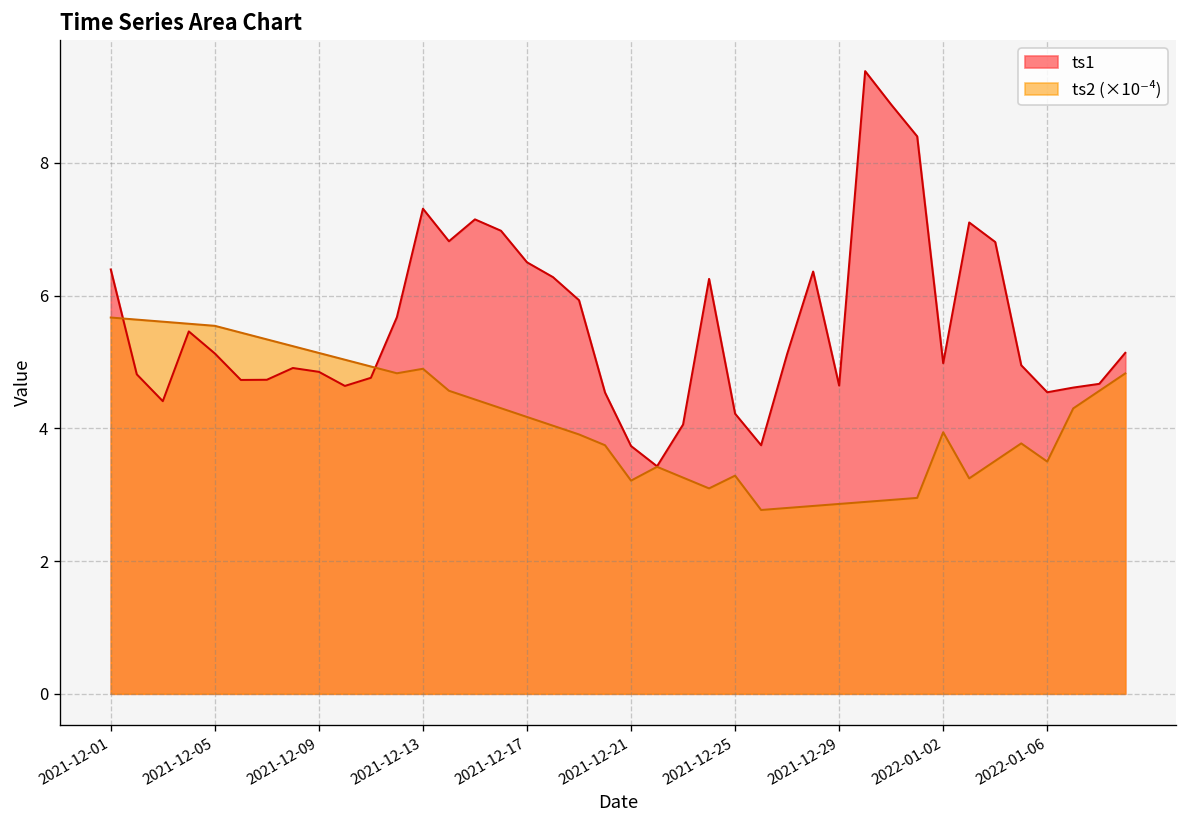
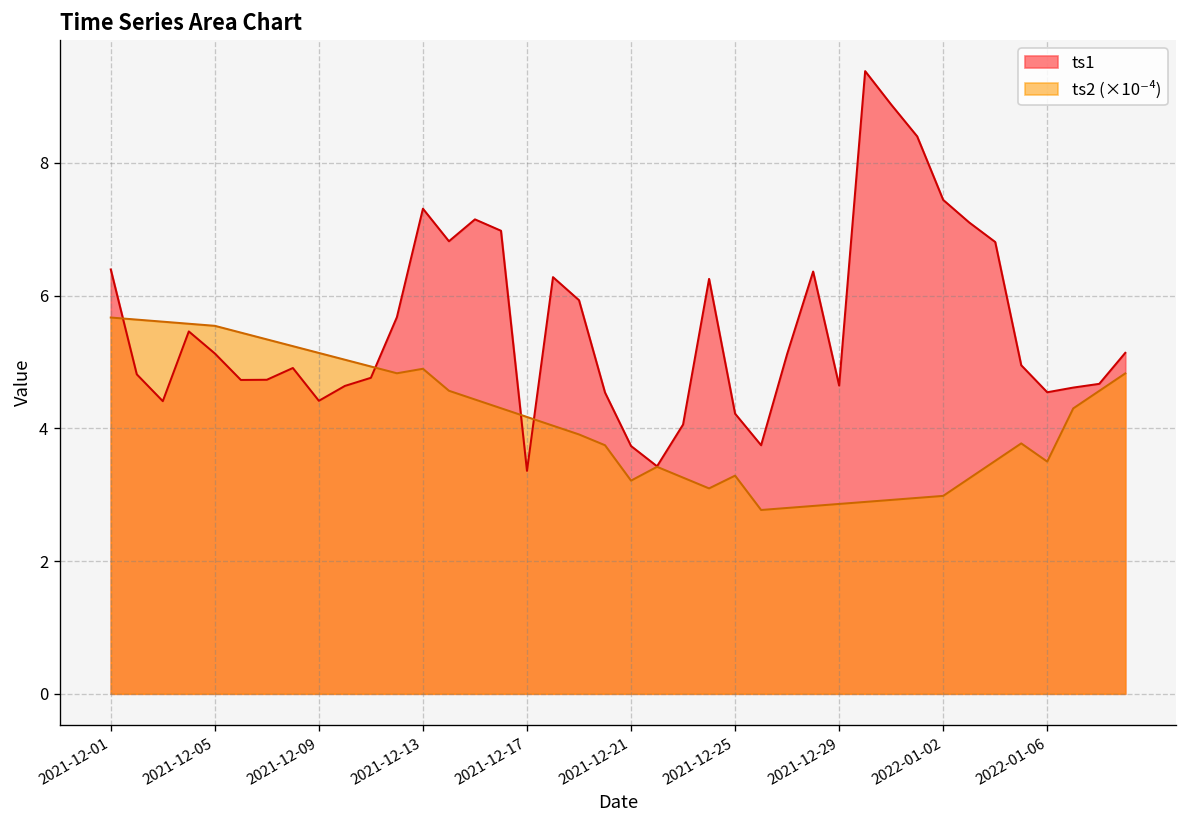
  {
    "ts1": {
      "2021-12-01": 6.4,
      "2021-12-05": 5.1,
-     "2021-12-09": 4.9,
+     "2021-12-09": 4.4,
      "2021-12-13": 7.3,
-     "2021-12-17": 6.5,
+     "2021-12-17": 3.4,
      "2021-12-21": 3.7,
      "2021-12-25": 4.2,
      "2021-12-29": 4.6,
-     "2022-01-02": 5.0,
+     "2022-01-02": 7.4,
      "2022-01-06": 4.5
    },
    "ts2 (×10⁻⁴)": {
      "2021-12-01": 5.7,
      "2021-12-05": 5.5,
      "2021-12-09": 5.1,
      "2021-12-13": 4.9,
      "2021-12-17": 4.2,
      "2021-12-21": 3.2,
      "2021-12-25": 3.3,
      "2021-12-29": 2.9,
-     "2022-01-02": 3.9,
+     "2022-01-02": 3.0,
      "2022-01-06": 3.5
    }
  }
